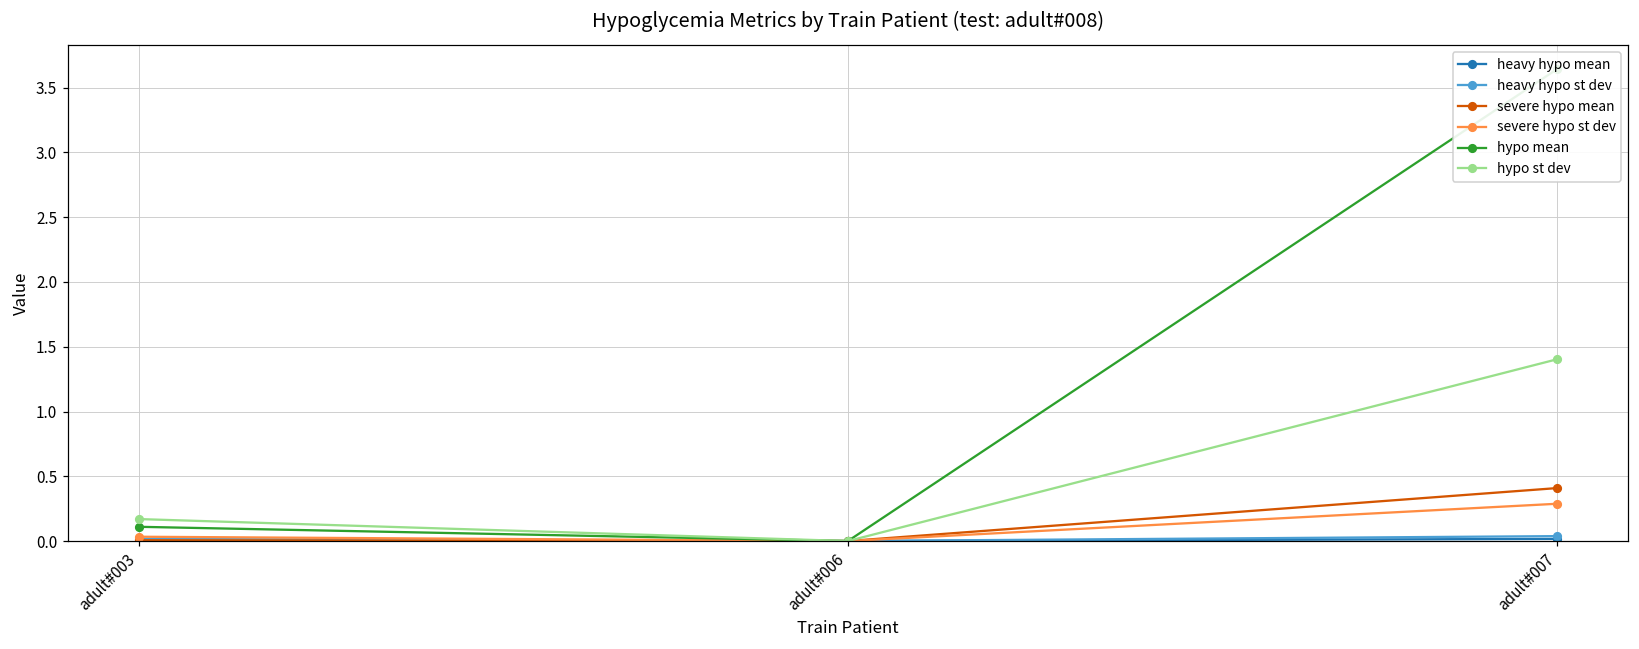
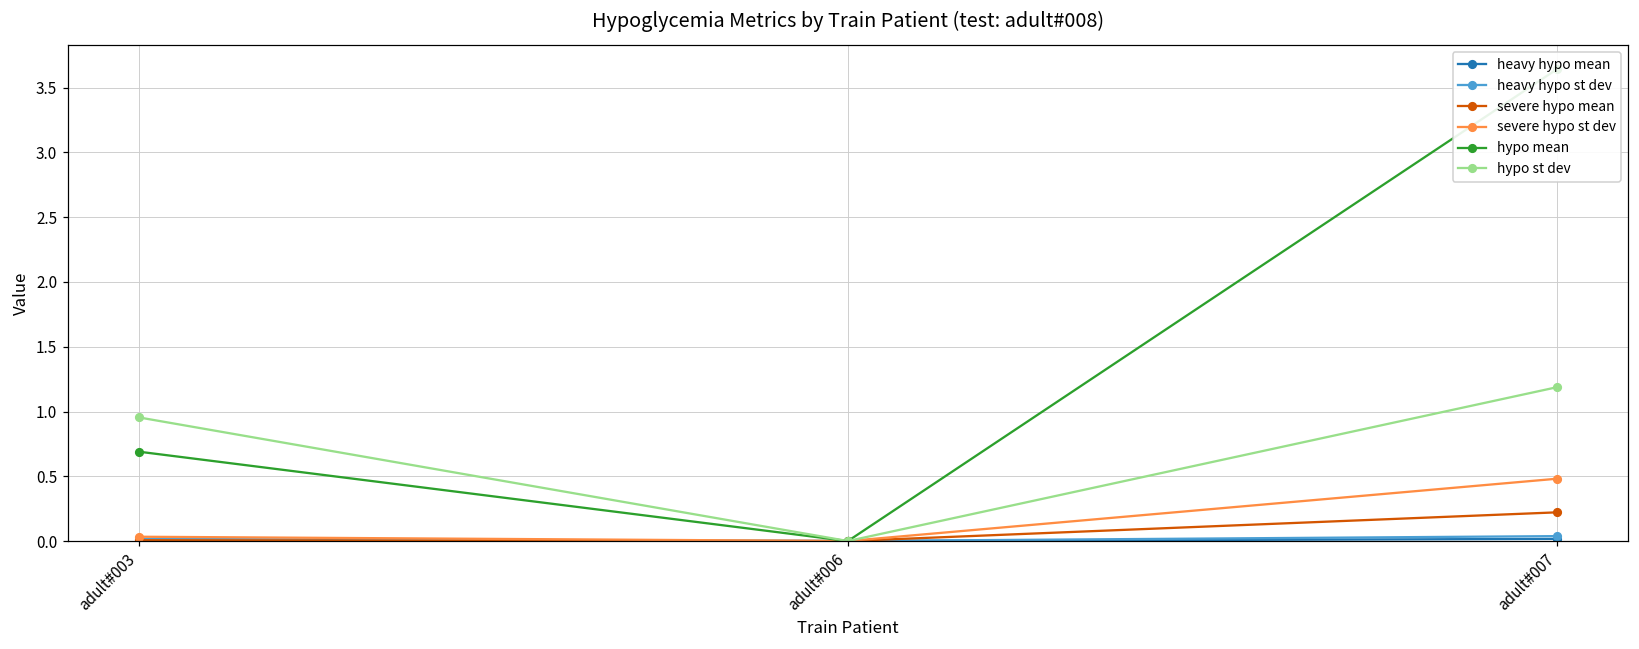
  {
    "severe hypo mean": {
-     "adult#007": 0.41
+     "adult#007": 0.22
    },
    "severe hypo st dev": {
-     "adult#007": 0.29
+     "adult#007": 0.48
    },
    "hypo mean": {
-     "adult#003": 0.11
+     "adult#003": 0.69
    },
    "hypo st dev": {
-     "adult#003": 0.17,
-     "adult#007": 1.40
+     "adult#003": 0.95,
+     "adult#007": 1.19
    }
  }
